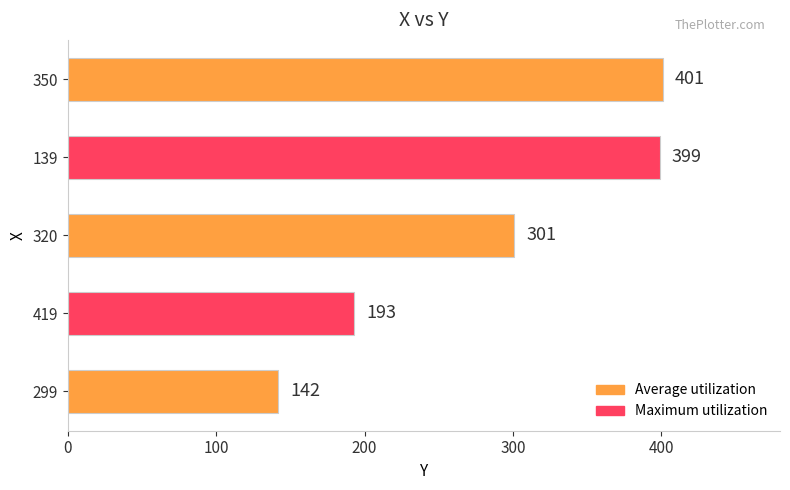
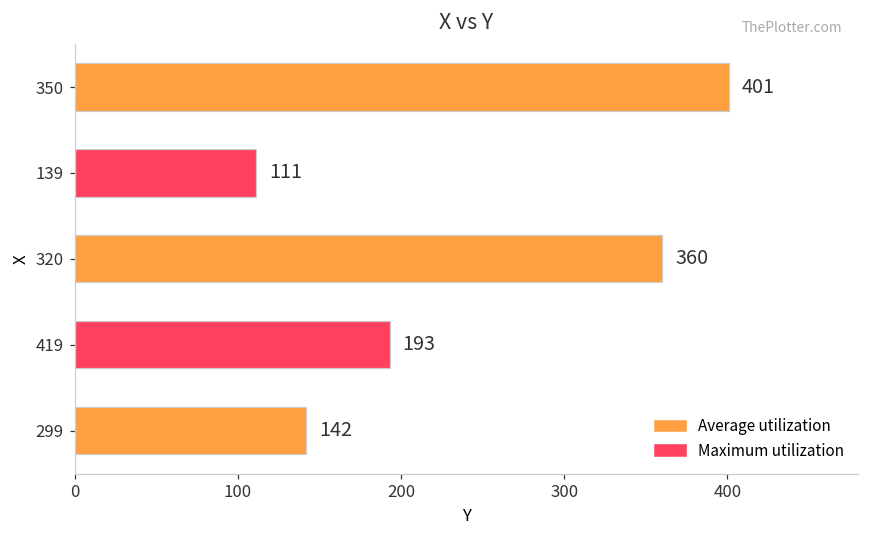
  {
    "350": 401,
-   "139": 399,
-   "320": 301,
+   "139": 111,
+   "320": 360,
    "419": 193,
    "299": 142
  }
